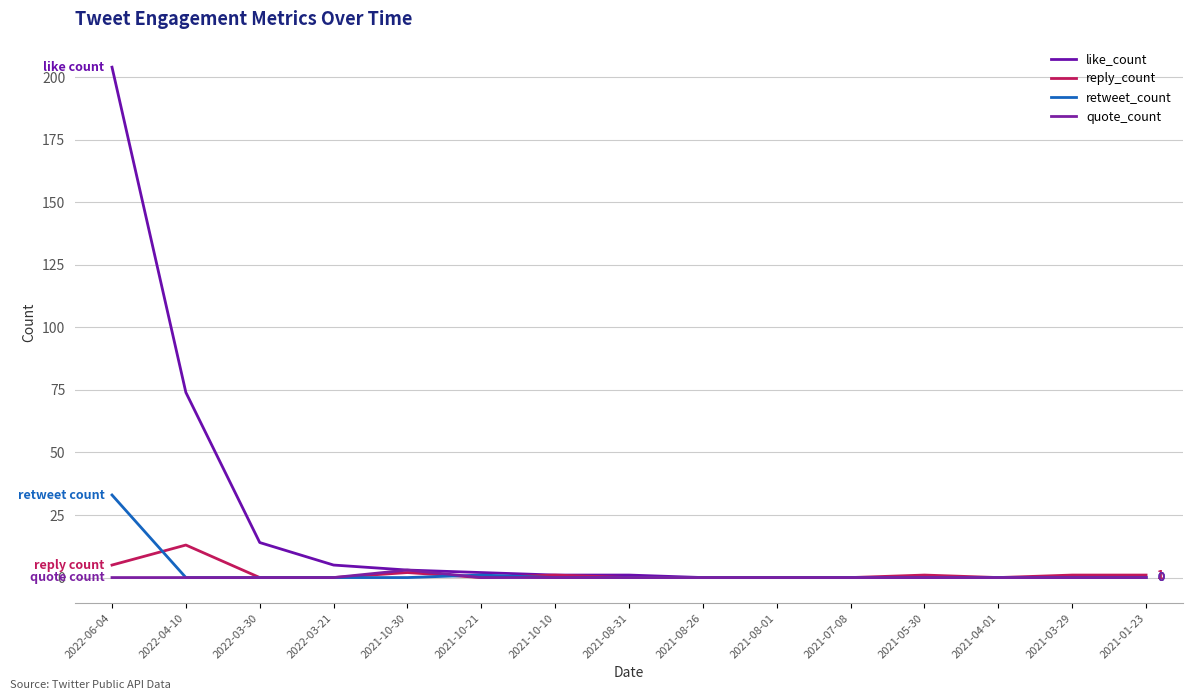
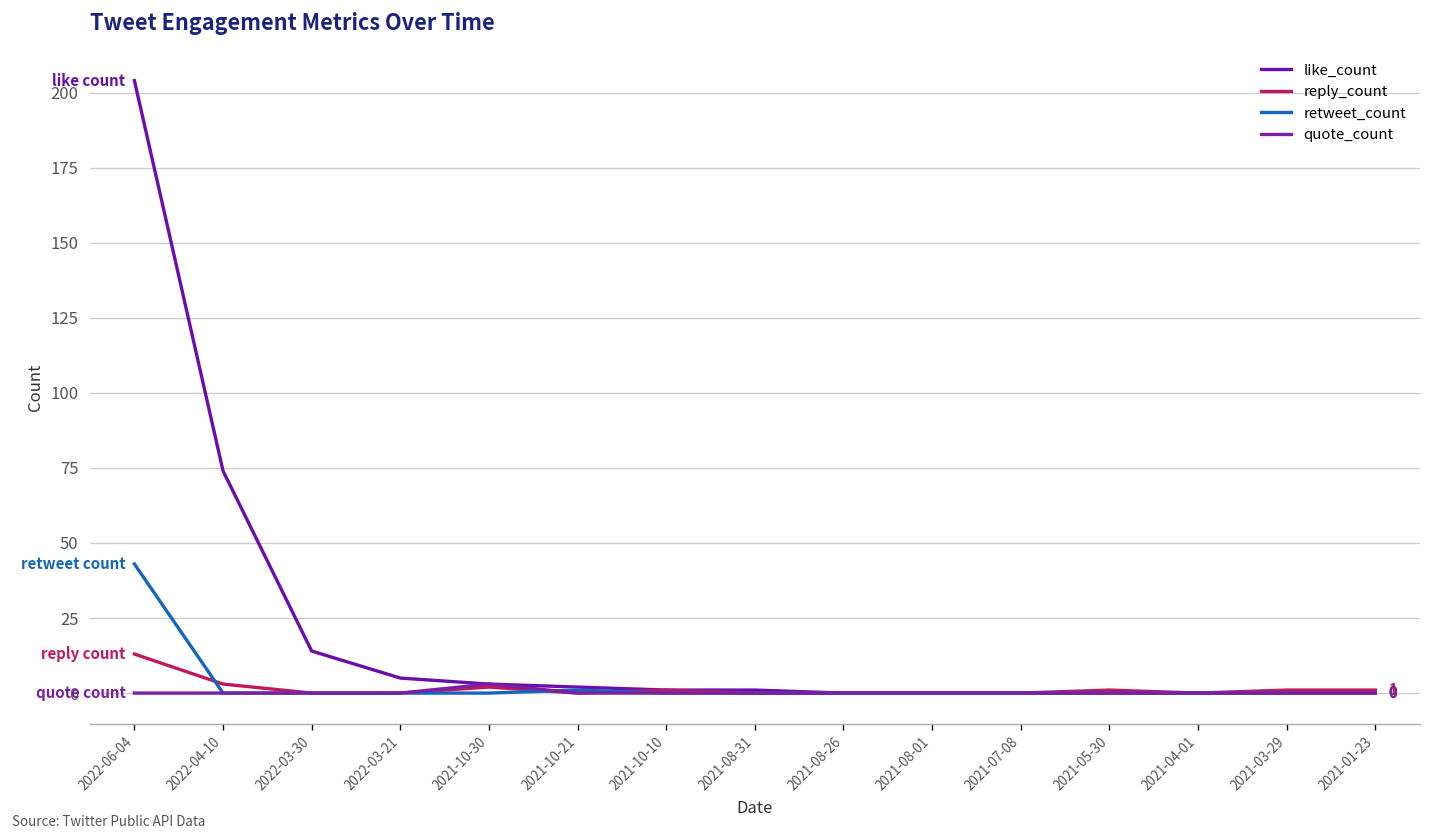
  {
    "reply_count": {
-     "2022-06-04": 5,
-     "2022-04-10": 13
+     "2022-06-04": 13,
+     "2022-04-10": 3
    },
    "retweet_count": {
-     "2022-06-04": 33,
+     "2022-06-04": 43,
      "2021-10-30": 0
    }
  }
